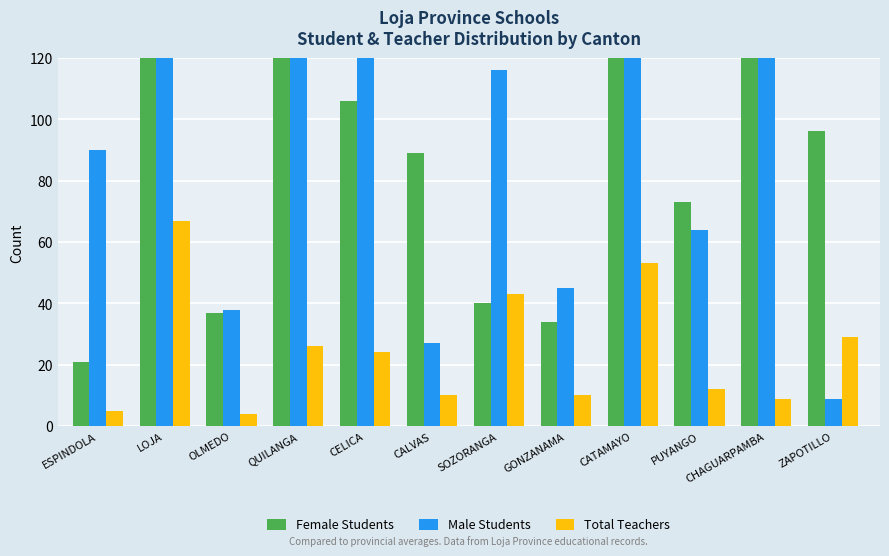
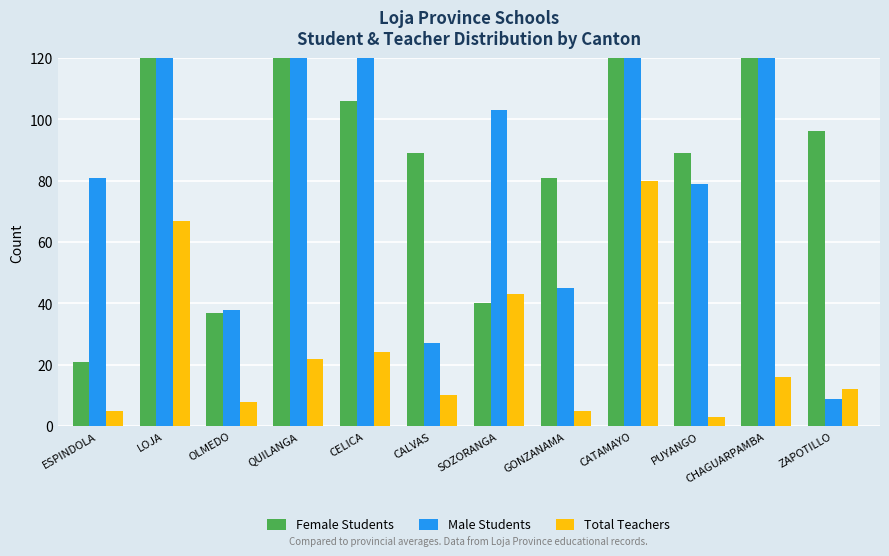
  {
    "Female Students": {
      "ESPINDOLA": 21,
      "OLMEDO": 37,
      "CELICA": 106,
      "CALVAS": 89,
      "SOZORANGA": 40,
-     "GONZANAMA": 34,
-     "PUYANGO": 73,
+     "GONZANAMA": 81,
+     "PUYANGO": 89,
      "ZAPOTILLO": 96
    },
    "Male Students": {
-     "ESPINDOLA": 90,
+     "ESPINDOLA": 81,
      "OLMEDO": 38,
      "CALVAS": 27,
-     "SOZORANGA": 116,
+     "SOZORANGA": 103,
      "GONZANAMA": 45,
-     "PUYANGO": 64,
+     "PUYANGO": 79,
      "ZAPOTILLO": 9
    },
    "Total Teachers": {
      "ESPINDOLA": 5,
      "LOJA": 67,
-     "OLMEDO": 4,
-     "QUILANGA": 26,
+     "OLMEDO": 8,
+     "QUILANGA": 22,
      "CELICA": 24,
      "CALVAS": 10,
      "SOZORANGA": 43,
-     "GONZANAMA": 10,
-     "CATAMAYO": 53,
-     "PUYANGO": 12,
-     "CHAGUARPAMBA": 9,
-     "ZAPOTILLO": 29
+     "GONZANAMA": 5,
+     "CATAMAYO": 80,
+     "PUYANGO": 3,
+     "CHAGUARPAMBA": 16,
+     "ZAPOTILLO": 12
    }
  }
